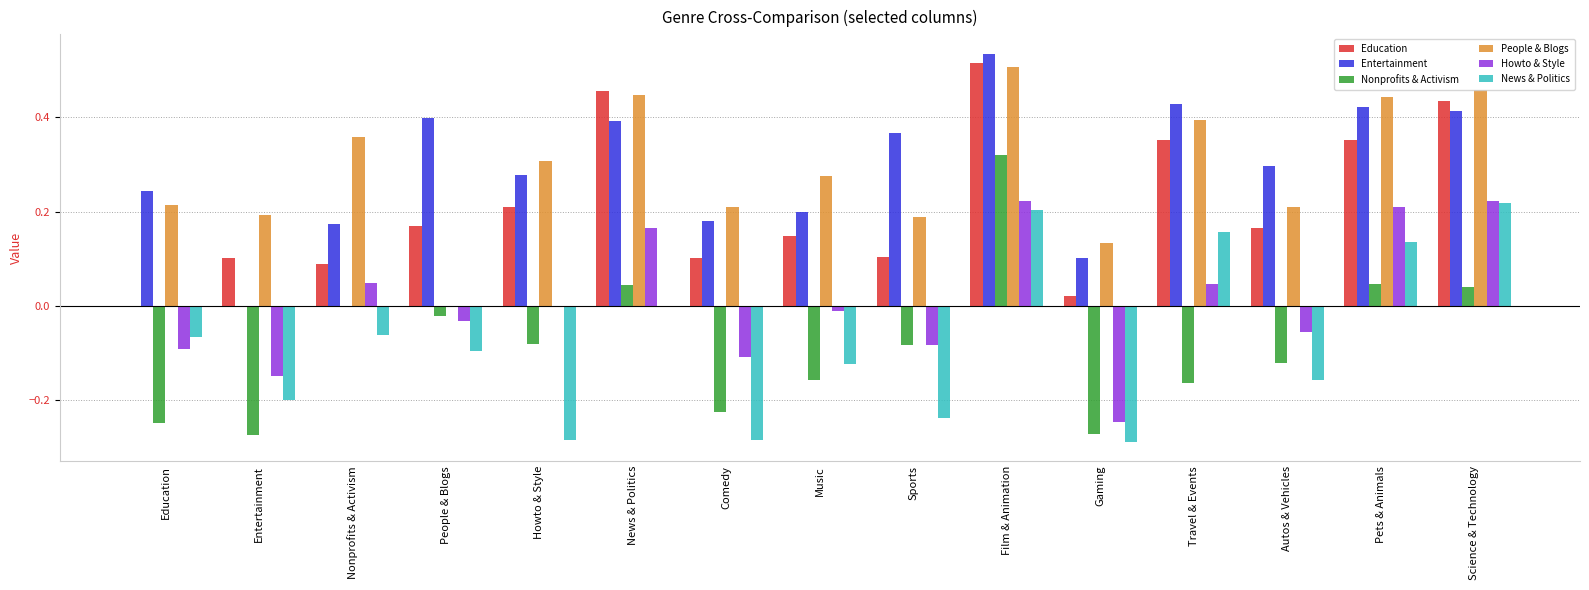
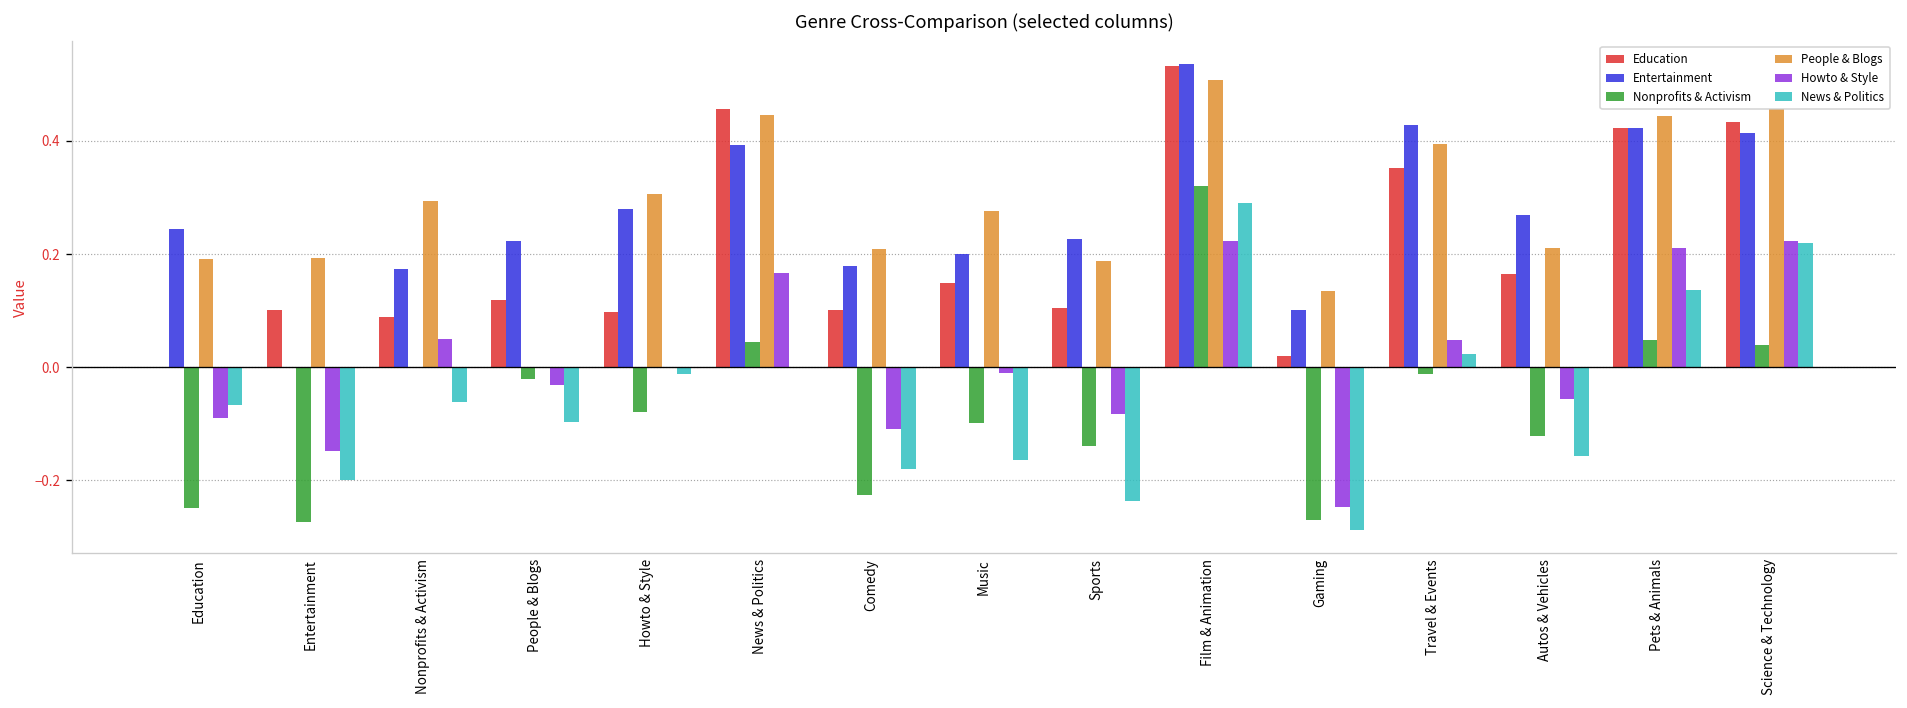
  {
    "Education": {
      "Education": 0.00,
      "Entertainment": 0.10,
      "Nonprofits & Activism": 0.09,
-     "People & Blogs": 0.17,
-     "Howto & Style": 0.21,
+     "People & Blogs": 0.12,
+     "Howto & Style": 0.10,
      "News & Politics": 0.46,
      "Comedy": 0.10,
      "Music": 0.15,
      "Sports": 0.11,
-     "Film & Animation": 0.51,
+     "Film & Animation": 0.53,
      "Gaming": 0.02,
      "Travel & Events": 0.35,
      "Autos & Vehicles": 0.17,
-     "Pets & Animals": 0.35,
+     "Pets & Animals": 0.42,
      "Science & Technology": 0.43
    },
    "Entertainment": {
      "Education": 0.24,
      "Entertainment": 0.00,
      "Nonprofits & Activism": 0.17,
-     "People & Blogs": 0.40,
+     "People & Blogs": 0.22,
      "Howto & Style": 0.28,
      "News & Politics": 0.39,
      "Comedy": 0.18,
      "Music": 0.20,
-     "Sports": 0.37,
+     "Sports": 0.23,
      "Film & Animation": 0.54,
      "Gaming": 0.10,
      "Travel & Events": 0.43,
-     "Autos & Vehicles": 0.30,
+     "Autos & Vehicles": 0.27,
      "Pets & Animals": 0.42,
      "Science & Technology": 0.41
    },
    "Nonprofits & Activism": {
      "Education": -0.25,
      "Entertainment": -0.27,
      "Nonprofits & Activism": 0.00,
      "People & Blogs": -0.02,
      "Howto & Style": -0.08,
      "News & Politics": 0.04,
      "Comedy": -0.22,
-     "Music": -0.16,
-     "Sports": -0.08,
+     "Music": -0.10,
+     "Sports": -0.14,
      "Film & Animation": 0.32,
      "Gaming": -0.27,
-     "Travel & Events": -0.16,
+     "Travel & Events": -0.01,
      "Autos & Vehicles": -0.12,
      "Pets & Animals": 0.05,
      "Science & Technology": 0.04
    },
    "People & Blogs": {
-     "Education": 0.21,
+     "Education": 0.19,
      "Entertainment": 0.19,
-     "Nonprofits & Activism": 0.36,
+     "Nonprofits & Activism": 0.29,
      "People & Blogs": 0.00,
      "Howto & Style": 0.31,
      "News & Politics": 0.45,
      "Comedy": 0.21,
      "Music": 0.28,
      "Sports": 0.19,
      "Film & Animation": 0.51,
      "Gaming": 0.13,
      "Travel & Events": 0.39,
      "Autos & Vehicles": 0.21,
      "Pets & Animals": 0.44,
      "Science & Technology": 0.46
    },
    "Howto & Style": {
      "Education": -0.09,
      "Entertainment": -0.15,
      "Nonprofits & Activism": 0.05,
      "People & Blogs": -0.03,
      "Howto & Style": 0.00,
      "News & Politics": 0.17,
      "Comedy": -0.11,
      "Music": -0.01,
      "Sports": -0.08,
      "Film & Animation": 0.22,
      "Gaming": -0.25,
      "Travel & Events": 0.05,
      "Autos & Vehicles": -0.06,
      "Pets & Animals": 0.21,
      "Science & Technology": 0.22
    },
    "News & Politics": {
      "Education": -0.07,
      "Entertainment": -0.20,
      "Nonprofits & Activism": -0.06,
      "People & Blogs": -0.10,
-     "Howto & Style": -0.28,
+     "Howto & Style": -0.01,
      "News & Politics": 0.00,
-     "Comedy": -0.28,
-     "Music": -0.12,
+     "Comedy": -0.18,
+     "Music": -0.16,
      "Sports": -0.24,
-     "Film & Animation": 0.20,
+     "Film & Animation": 0.29,
      "Gaming": -0.29,
-     "Travel & Events": 0.16,
+     "Travel & Events": 0.02,
      "Autos & Vehicles": -0.16,
      "Pets & Animals": 0.14,
      "Science & Technology": 0.22
    }
  }
